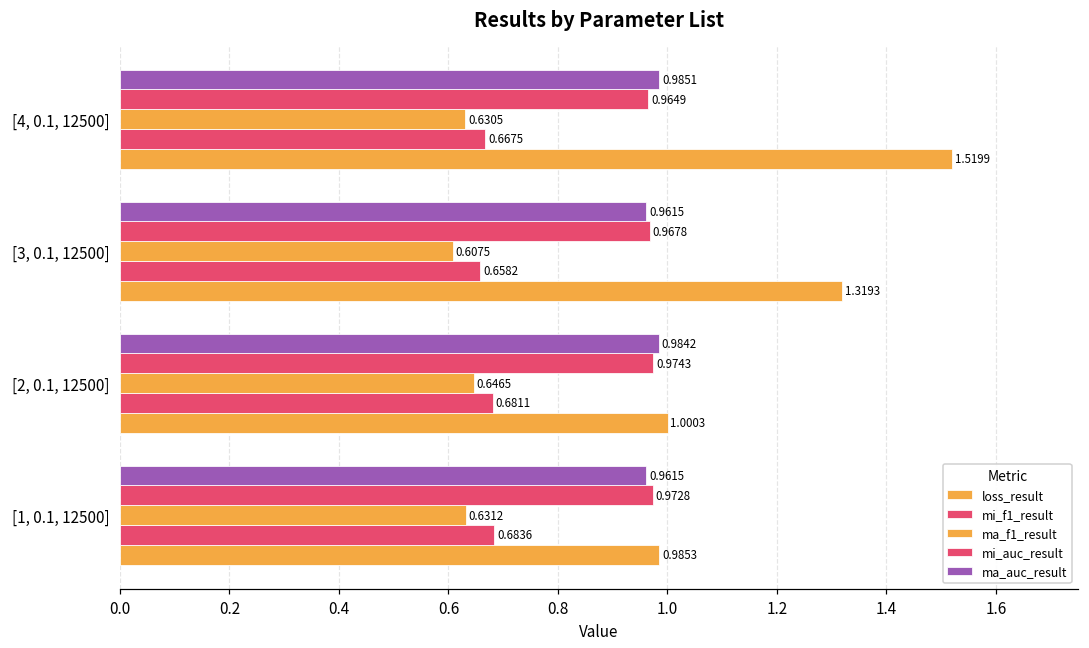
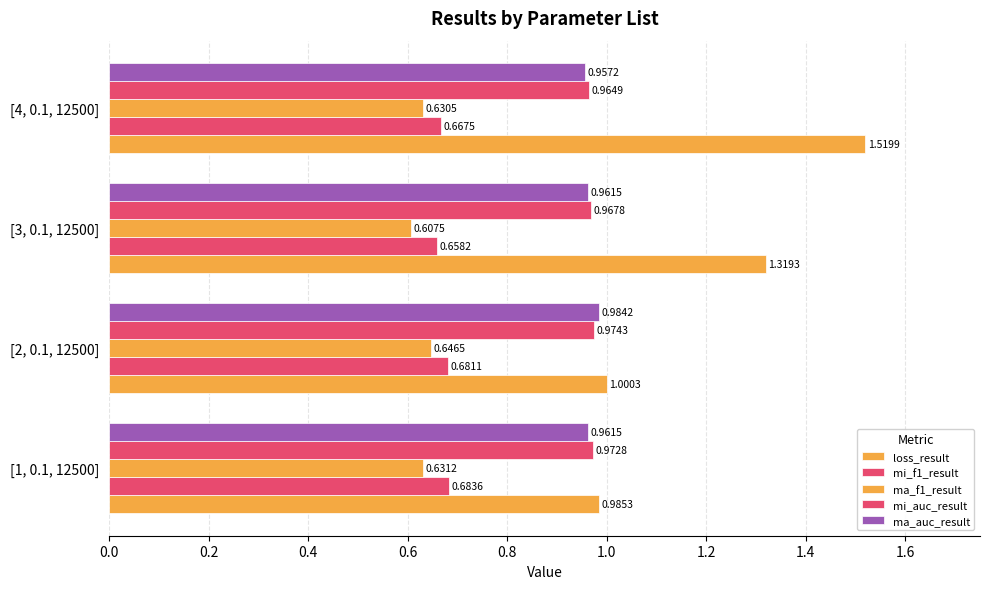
  {
    "ma_auc_result": {
-     "[4, 0.1, 12500]": 0.9851,
+     "[4, 0.1, 12500]": 0.9572,
      "[3, 0.1, 12500]": 0.9615,
      "[2, 0.1, 12500]": 0.9842,
      "[1, 0.1, 12500]": 0.9615
    }
  }
